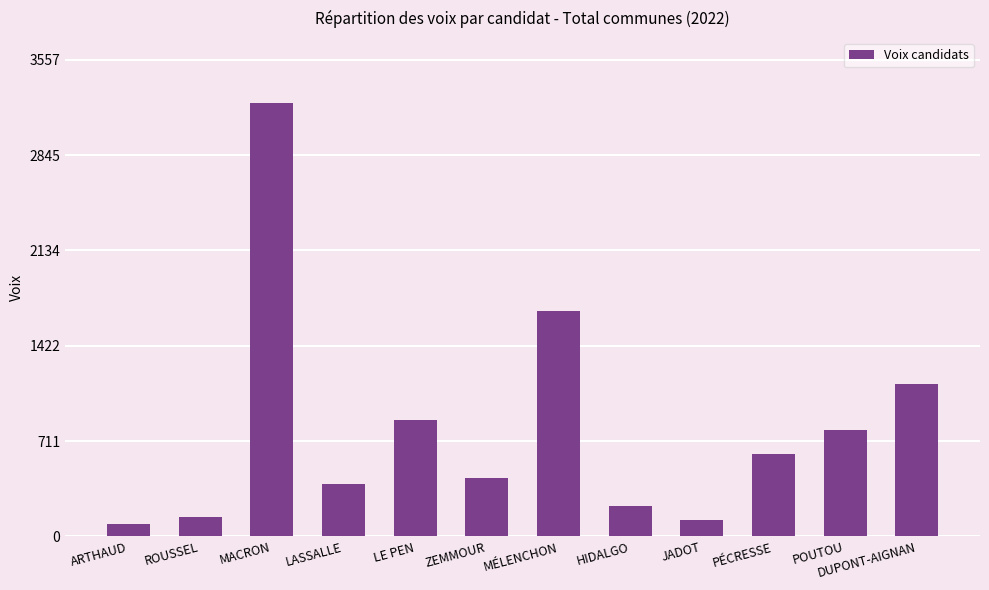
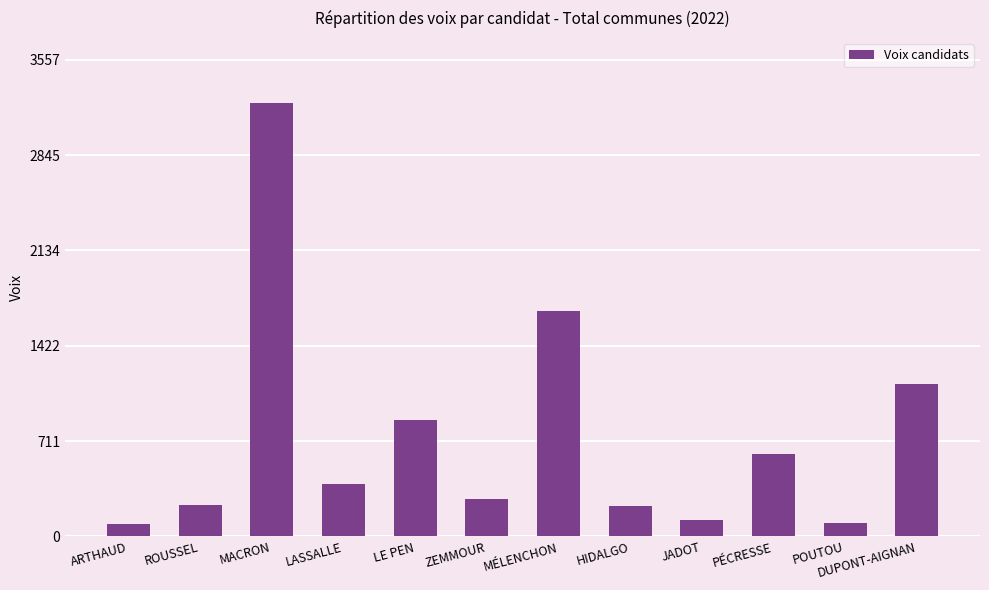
  {
    "ARTHAUD": 90,
-   "ROUSSEL": 150,
+   "ROUSSEL": 230,
    "MACRON": 3230,
    "LASSALLE": 390,
    "LE PEN": 870,
-   "ZEMMOUR": 430,
+   "ZEMMOUR": 280,
    "MÉLENCHON": 1680,
    "HIDALGO": 230,
    "JADOT": 120,
    "PÉCRESSE": 610,
-   "POUTOU": 800,
+   "POUTOU": 100,
    "DUPONT-AIGNAN": 1140
  }
